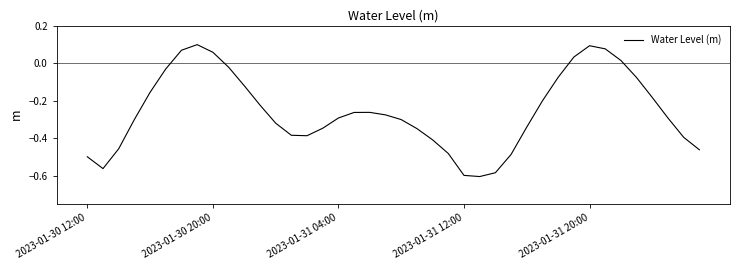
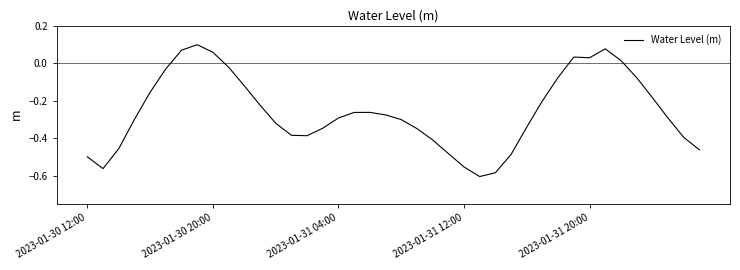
  {
    "2023-01-30 12:00": -0.50,
    "2023-01-30 20:00": 0.06,
    "2023-01-31 04:00": -0.29,
-   "2023-01-31 12:00": -0.60,
-   "2023-01-31 20:00": 0.09
+   "2023-01-31 12:00": -0.55,
+   "2023-01-31 20:00": 0.03
  }
